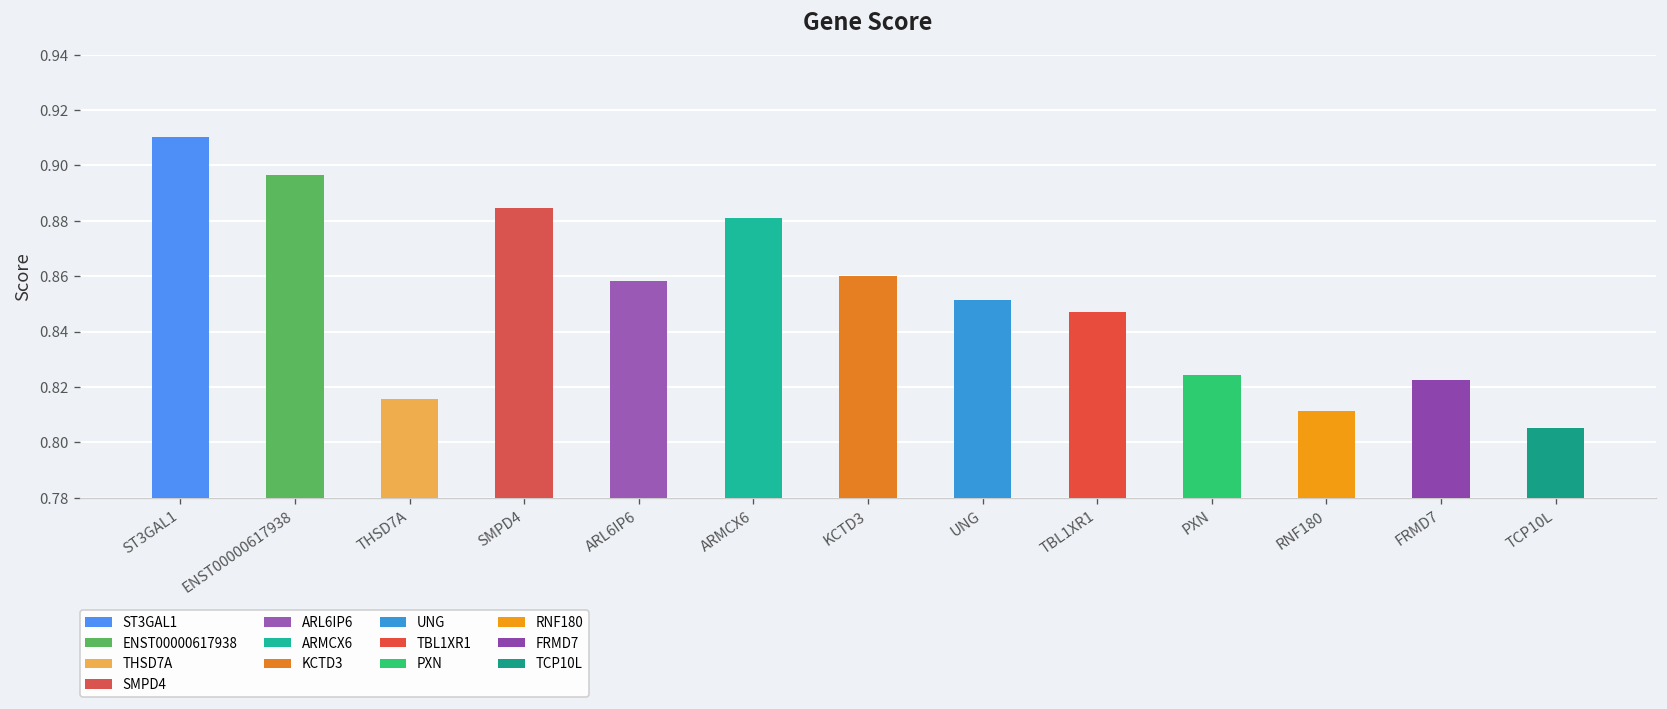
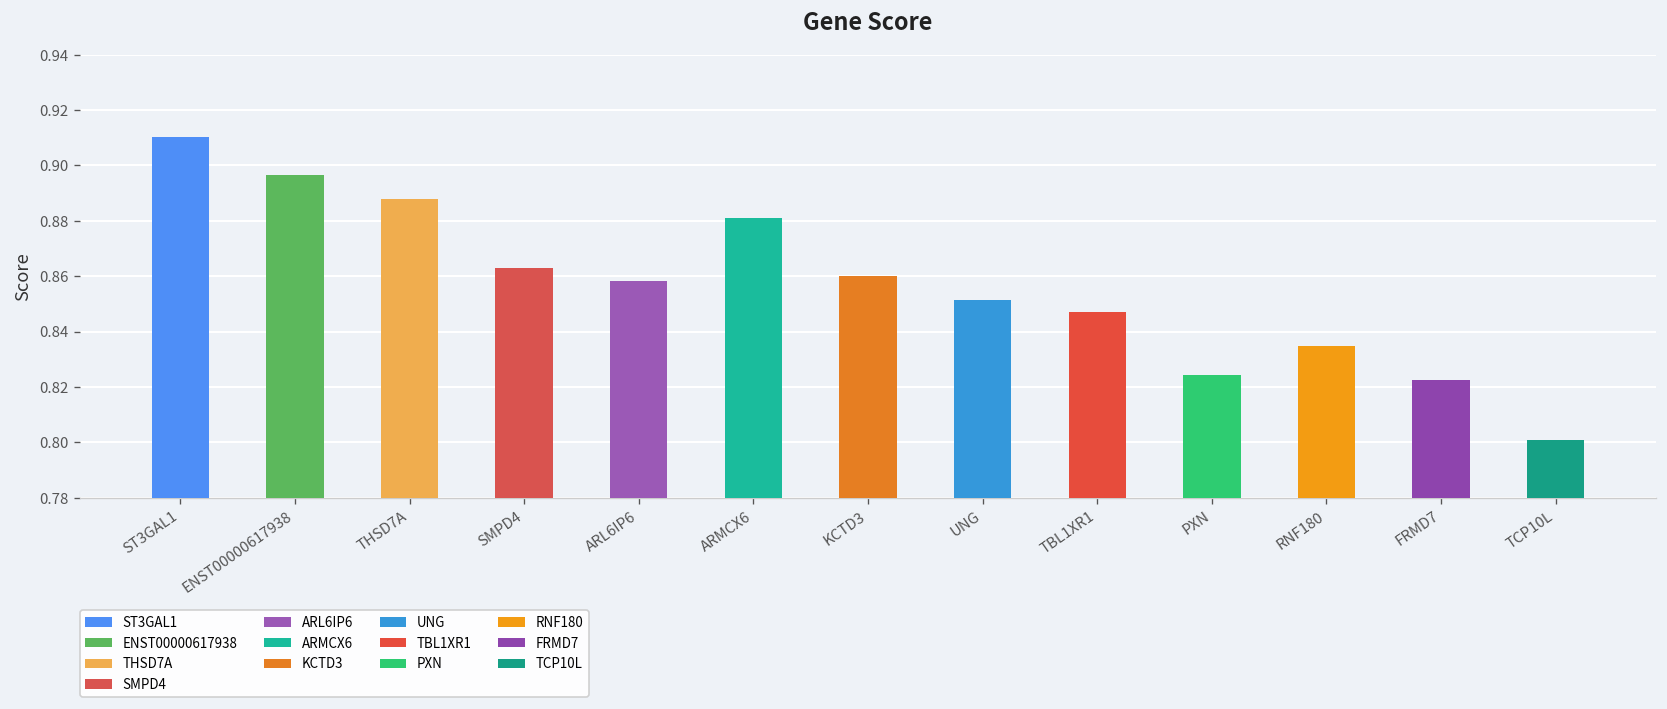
  {
    "ST3GAL1": 0.910,
    "ENST00000617938": 0.896,
-   "THSD7A": 0.816,
-   "SMPD4": 0.885,
+   "THSD7A": 0.888,
+   "SMPD4": 0.863,
    "ARL6IP6": 0.858,
    "ARMCX6": 0.881,
    "KCTD3": 0.860,
    "UNG": 0.851,
    "TBL1XR1": 0.847,
    "PXN": 0.824,
-   "RNF180": 0.811,
+   "RNF180": 0.835,
    "FRMD7": 0.823,
-   "TCP10L": 0.805
+   "TCP10L": 0.801
  }
